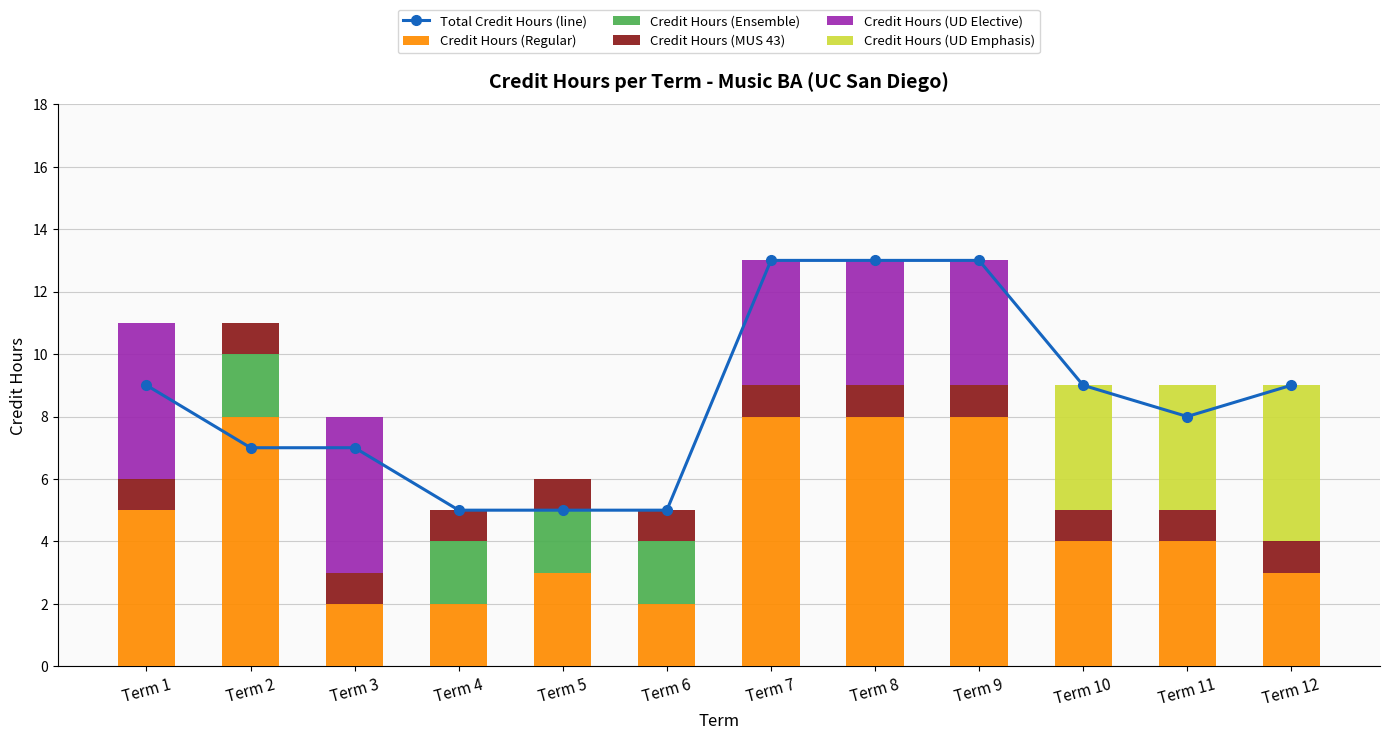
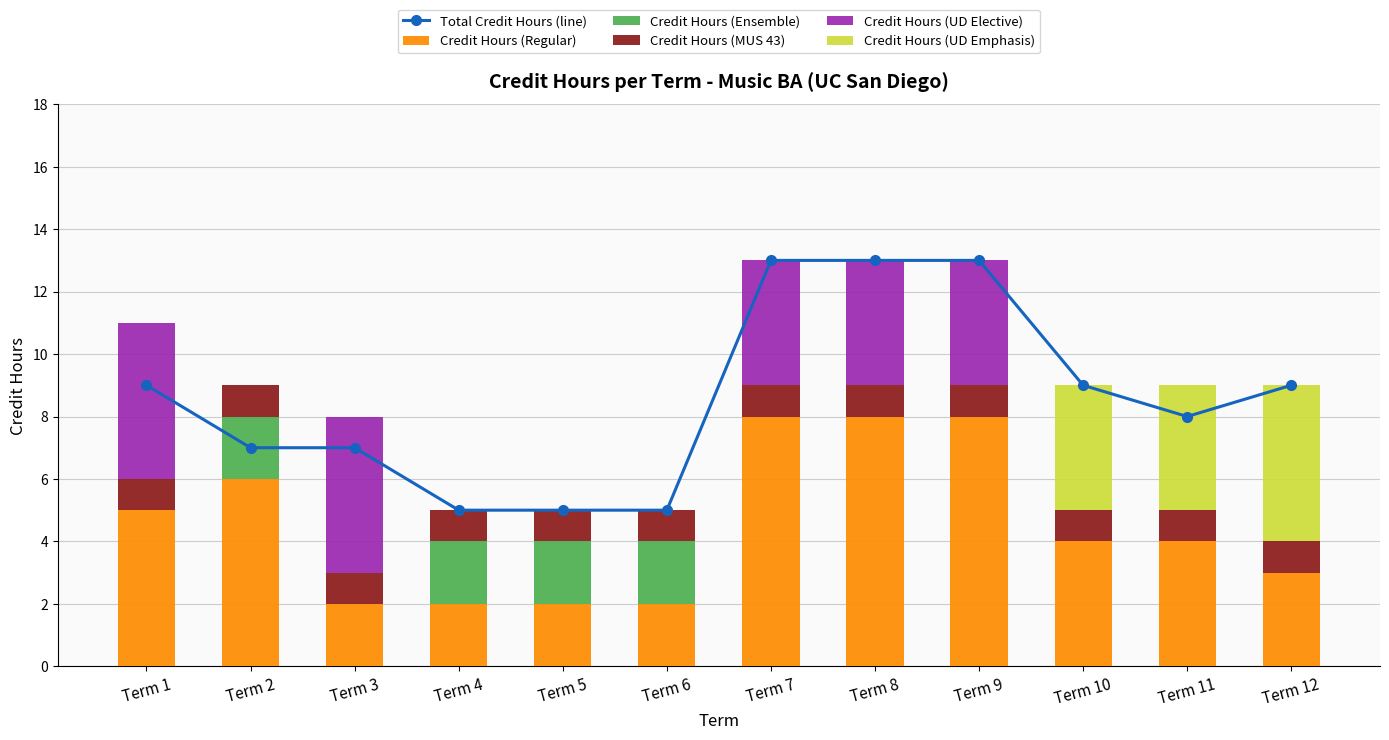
  {
    "Total Credit Hours (line)": {
      "Term 1": 9,
      "Term 2": 7,
      "Term 3": 7,
      "Term 4": 5,
      "Term 5": 5,
      "Term 6": 5,
      "Term 7": 13,
      "Term 8": 13,
      "Term 9": 13,
      "Term 10": 9,
      "Term 11": 8,
      "Term 12": 9
    },
    "Credit Hours (Regular)": {
      "Term 1": 5,
-     "Term 2": 8,
+     "Term 2": 6,
      "Term 3": 2,
      "Term 4": 2,
-     "Term 5": 3,
+     "Term 5": 2,
      "Term 6": 2,
      "Term 7": 8,
      "Term 8": 8,
      "Term 9": 8,
      "Term 10": 4,
      "Term 11": 4,
      "Term 12": 3
    },
    "Credit Hours (Ensemble)": {
      "Term 1": 0,
      "Term 2": 2,
      "Term 3": 0,
      "Term 4": 2,
      "Term 5": 2,
      "Term 6": 2,
      "Term 7": 0,
      "Term 8": 0,
      "Term 9": 0,
      "Term 10": 0,
      "Term 11": 0,
      "Term 12": 0
    },
    "Credit Hours (MUS 43)": {
      "Term 1": 1,
      "Term 2": 1,
      "Term 3": 1,
      "Term 4": 1,
      "Term 5": 1,
      "Term 6": 1,
      "Term 7": 1,
      "Term 8": 1,
      "Term 9": 1,
      "Term 10": 1,
      "Term 11": 1,
      "Term 12": 1
    },
    "Credit Hours (UD Elective)": {
      "Term 1": 5,
      "Term 2": 0,
      "Term 3": 5,
      "Term 4": 0,
      "Term 5": 0,
      "Term 6": 0,
      "Term 7": 4,
      "Term 8": 4,
      "Term 9": 4,
      "Term 10": 0,
      "Term 11": 0,
      "Term 12": 0
    },
    "Credit Hours (UD Emphasis)": {
      "Term 1": 0,
      "Term 2": 0,
      "Term 3": 0,
      "Term 4": 0,
      "Term 5": 0,
      "Term 6": 0,
      "Term 7": 0,
      "Term 8": 0,
      "Term 9": 0,
      "Term 10": 4,
      "Term 11": 4,
      "Term 12": 5
    }
  }
